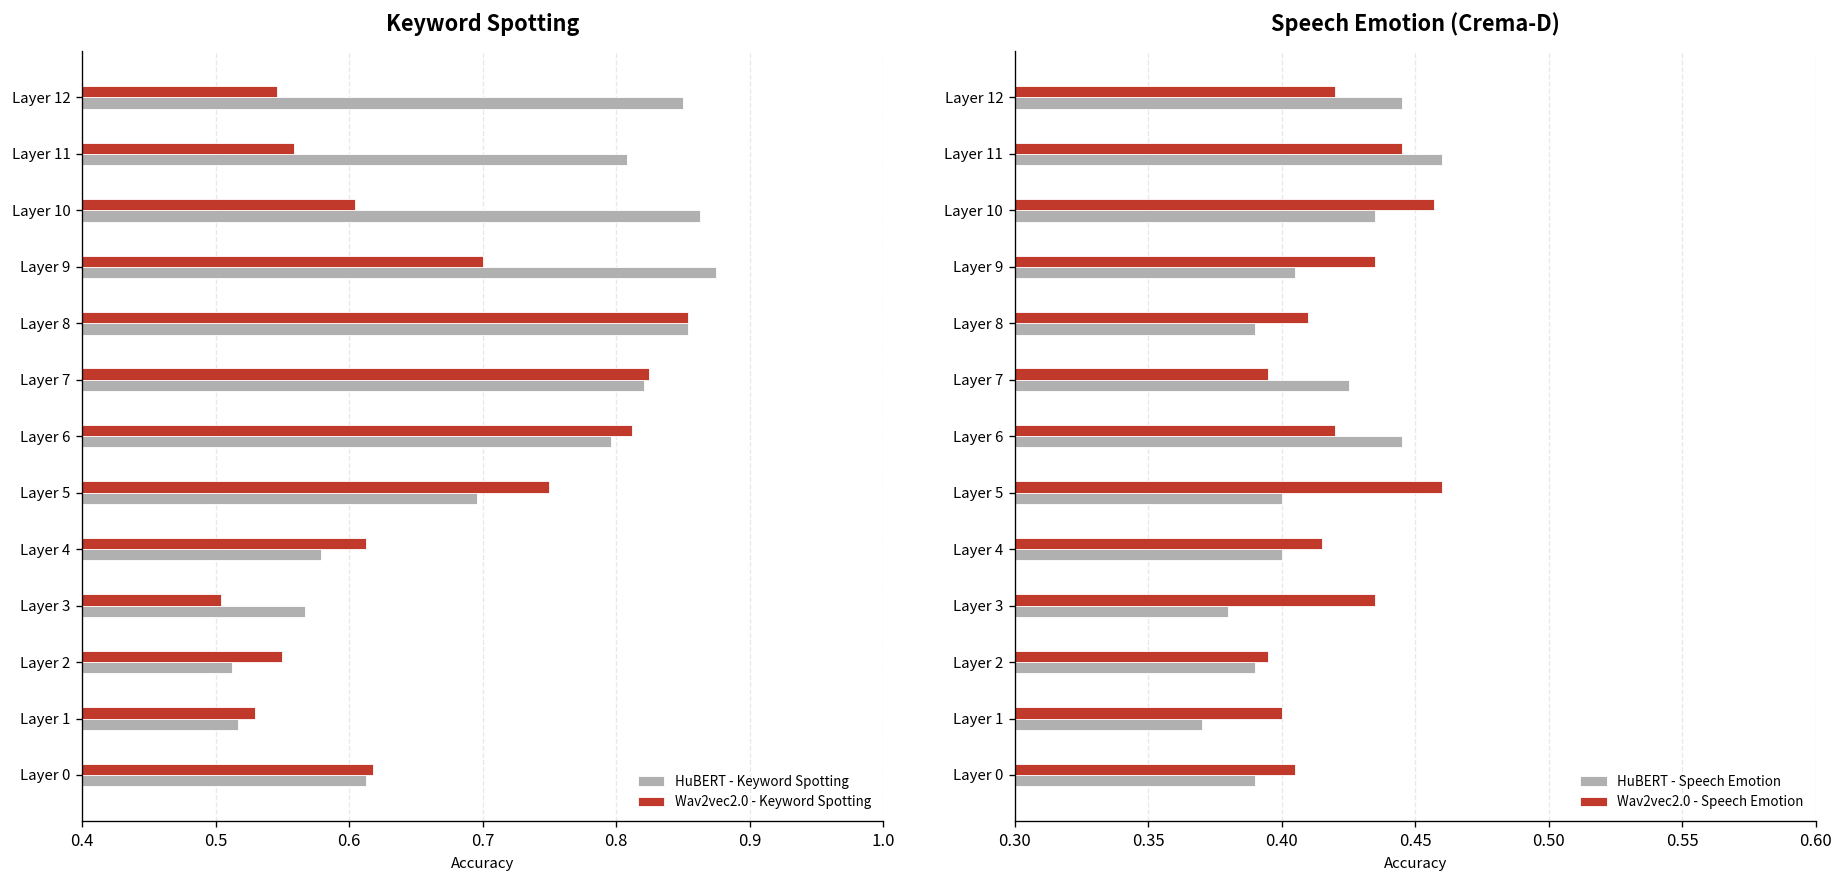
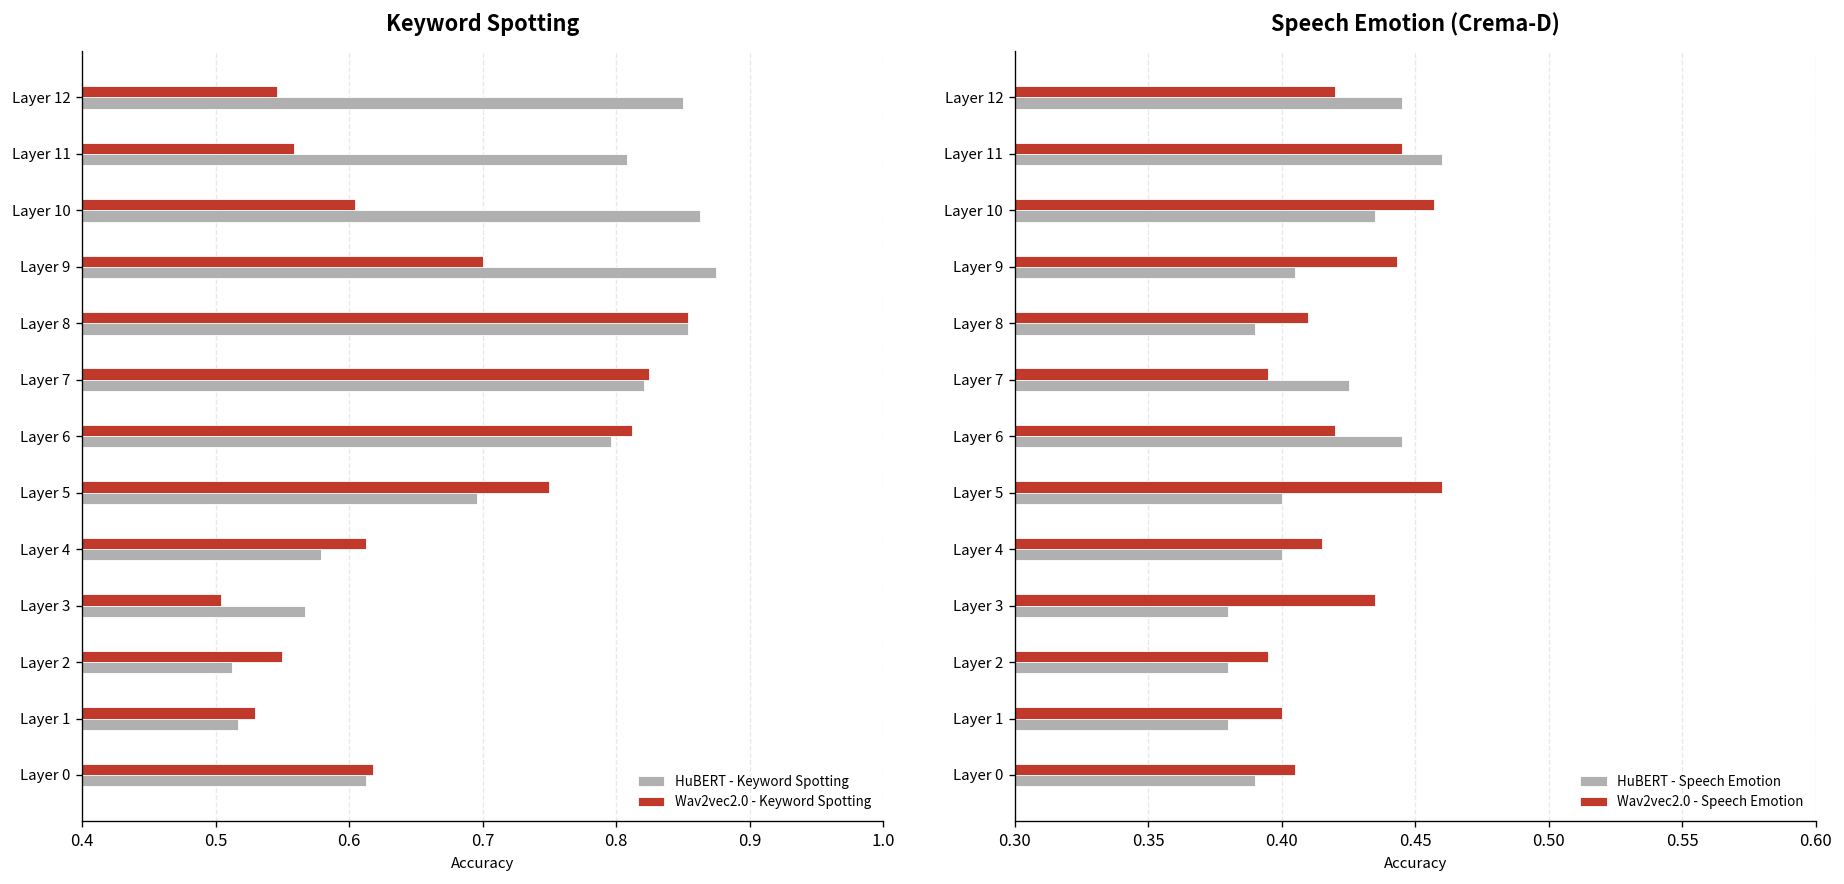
  {
    "Keyword Spotting": {
      "HuBERT - Keyword Spotting": {
        "Layer 12": 0.850,
        "Layer 11": 0.808,
        "Layer 10": 0.863,
        "Layer 9": 0.875,
        "Layer 8": 0.854,
        "Layer 7": 0.821,
        "Layer 6": 0.796,
        "Layer 5": 0.696,
        "Layer 4": 0.579,
        "Layer 3": 0.567,
        "Layer 2": 0.513,
        "Layer 1": 0.517,
        "Layer 0": 0.613
      },
      "Wav2vec2.0 - Keyword Spotting": {
        "Layer 12": 0.546,
        "Layer 11": 0.558,
        "Layer 10": 0.604,
        "Layer 9": 0.700,
        "Layer 8": 0.854,
        "Layer 7": 0.825,
        "Layer 6": 0.812,
        "Layer 5": 0.750,
        "Layer 4": 0.613,
        "Layer 3": 0.504,
        "Layer 2": 0.550,
        "Layer 1": 0.529,
        "Layer 0": 0.618
      }
    },
    "Speech Emotion (Crema-D)": {
      "HuBERT - Speech Emotion": {
        "Layer 12": 0.445,
        "Layer 11": 0.46,
        "Layer 10": 0.435,
        "Layer 9": 0.405,
        "Layer 8": 0.39,
        "Layer 7": 0.425,
        "Layer 6": 0.445,
        "Layer 5": 0.40,
        "Layer 4": 0.40,
        "Layer 3": 0.38,
-       "Layer 2": 0.39,
-       "Layer 1": 0.37,
+       "Layer 2": 0.38,
+       "Layer 1": 0.38,
        "Layer 0": 0.39
      },
      "Wav2vec2.0 - Speech Emotion": {
        "Layer 12": 0.420,
        "Layer 11": 0.445,
        "Layer 10": 0.457,
-       "Layer 9": 0.435,
+       "Layer 9": 0.443,
        "Layer 8": 0.410,
        "Layer 7": 0.395,
        "Layer 6": 0.420,
        "Layer 5": 0.460,
        "Layer 4": 0.415,
        "Layer 3": 0.435,
        "Layer 2": 0.395,
        "Layer 1": 0.400,
        "Layer 0": 0.405
      }
    }
  }
